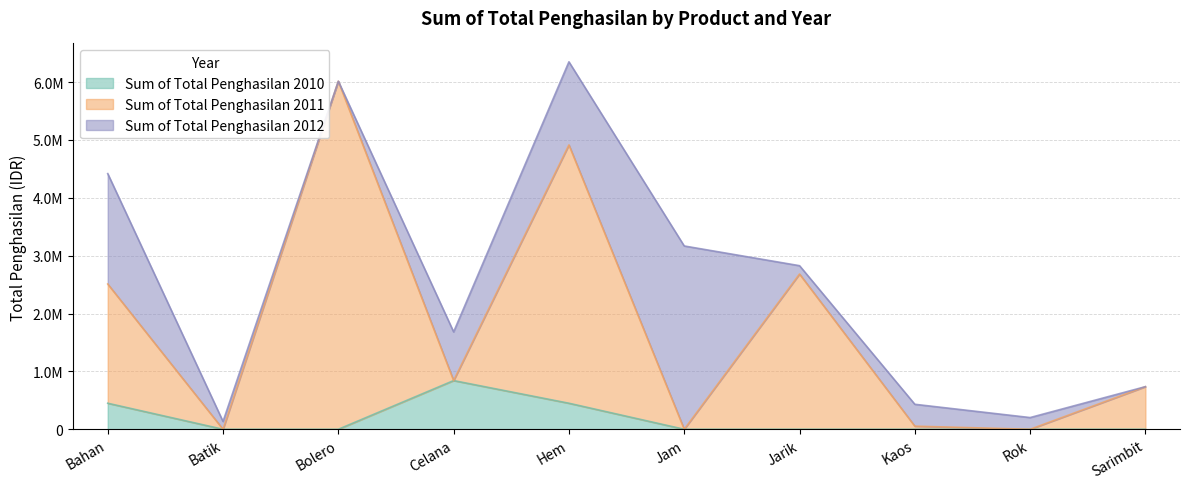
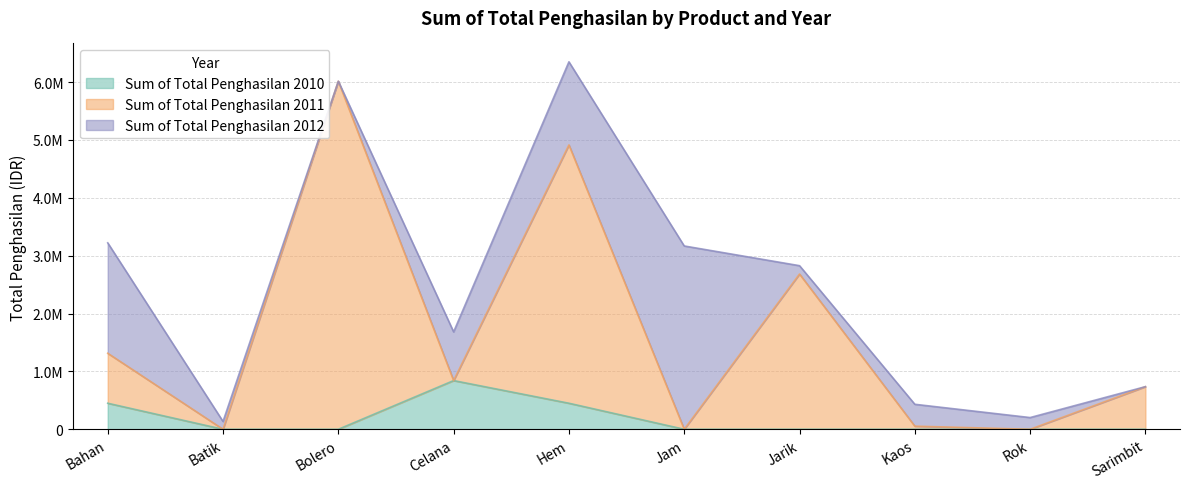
  {
    "Sum of Total Penghasilan 2011": {
-     "Bahan": 2100000,
+     "Bahan": 900000,
      "Hem": 4500000,
      "Jarik": 2700000,
      "Kaos": 100000
    }
  }
